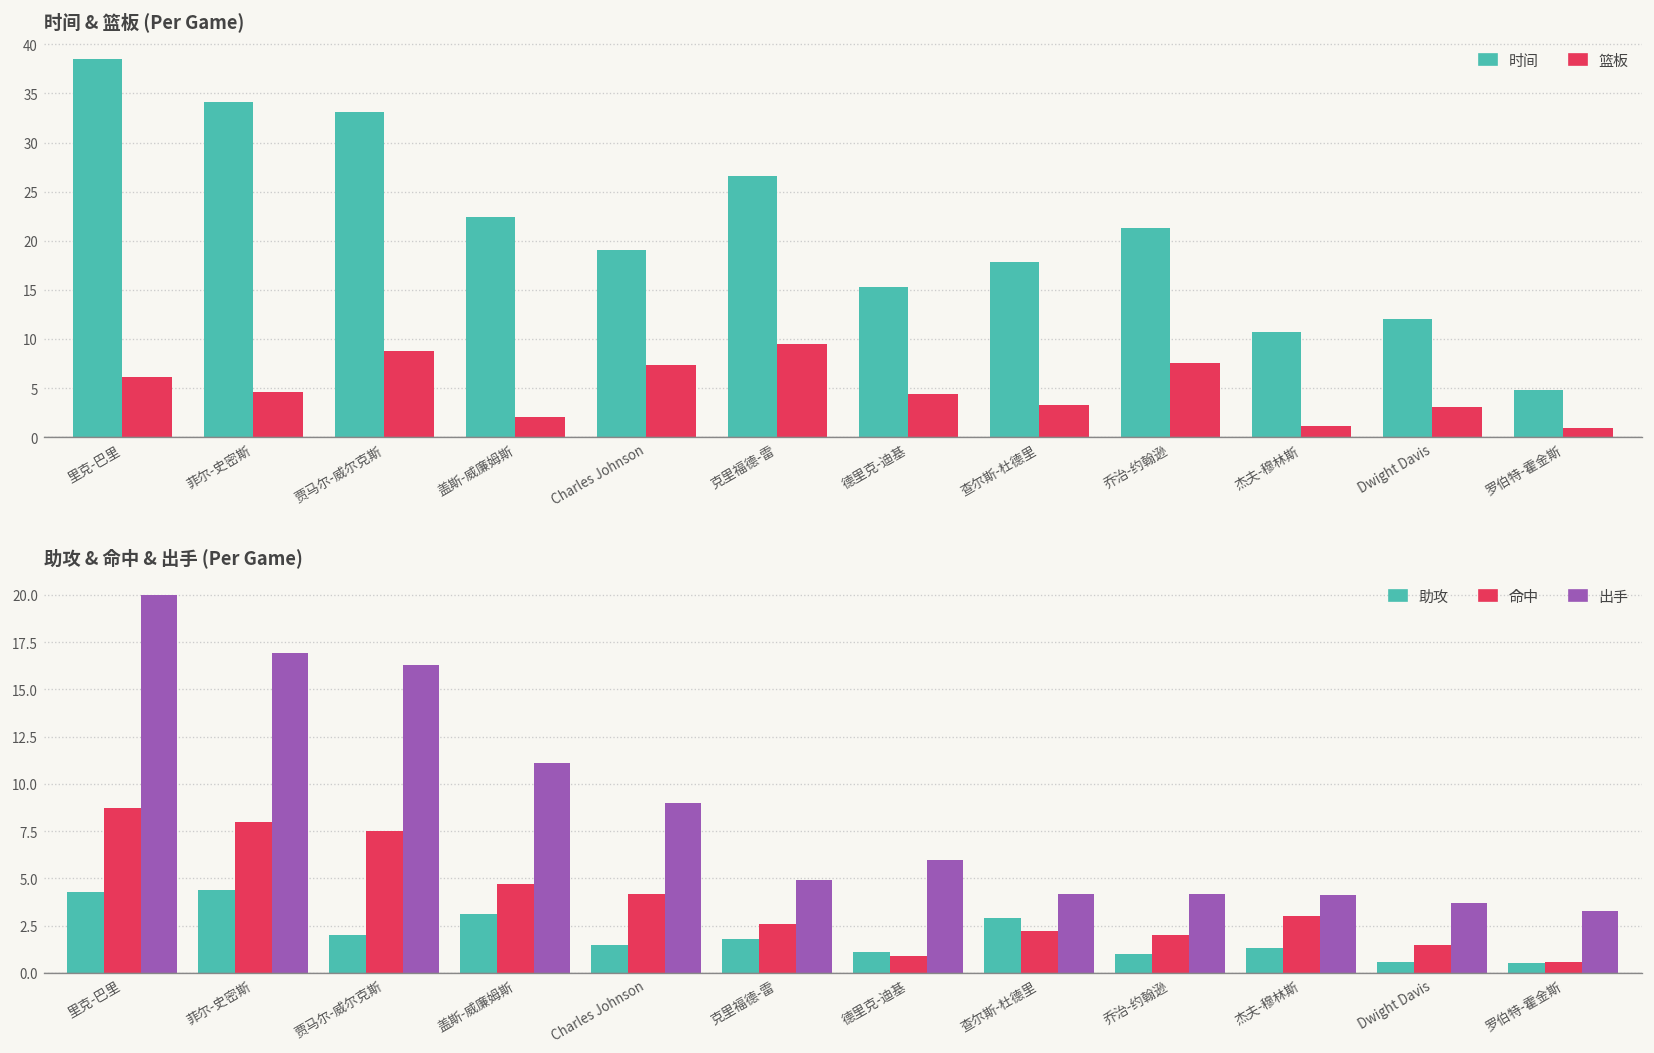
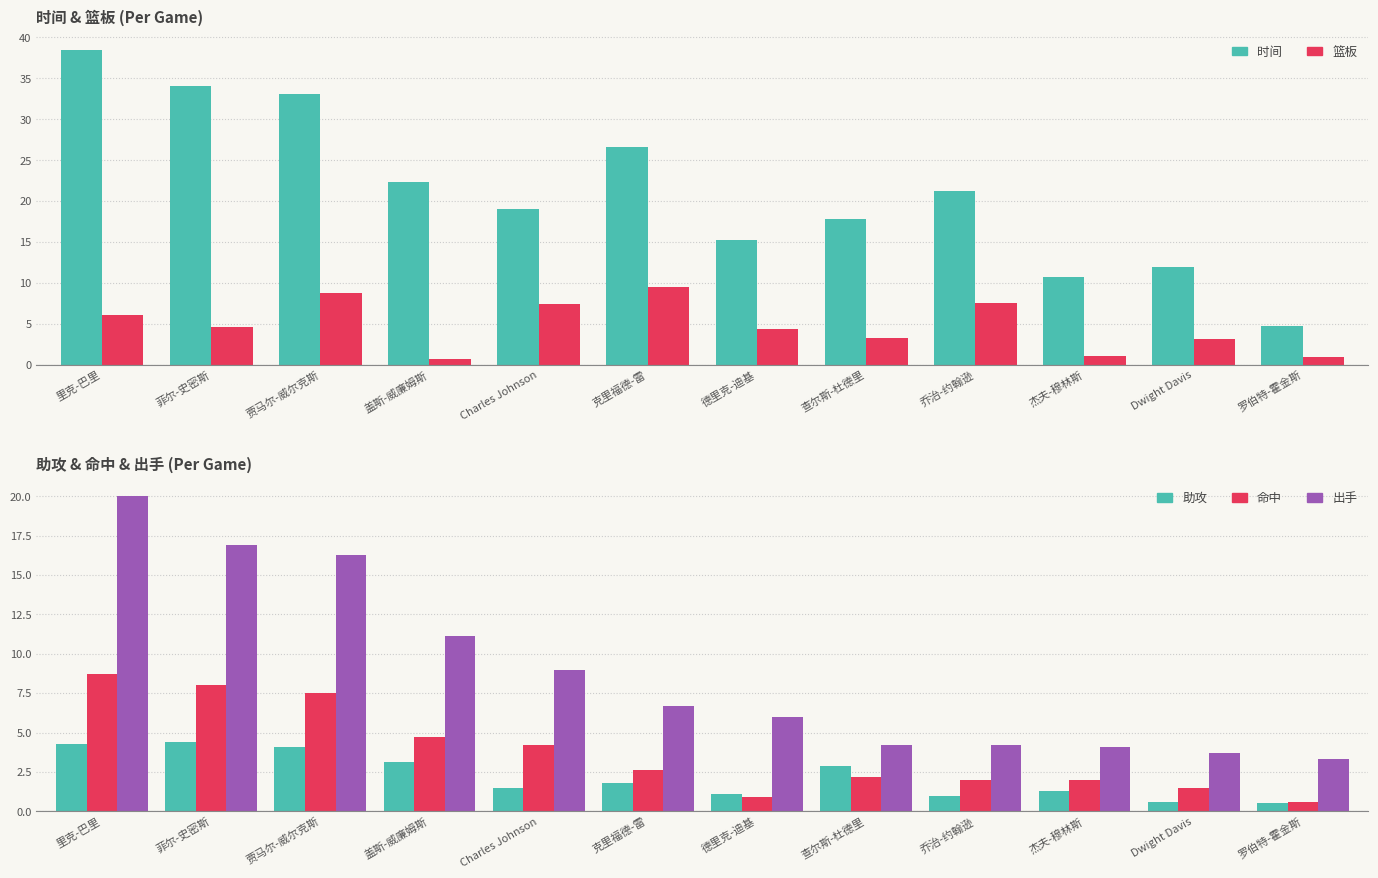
  {
    "时间 & 篮板 (Per Game)": {
      "时间": {
        "里克-巴里": 39,
        "菲尔-史密斯": 34,
        "贾马尔-威尔克斯": 33,
        "盖斯-威廉姆斯": 22,
        "Charles Johnson": 19,
        "克里福德-雷": 27,
        "德里克-迪基": 15,
        "查尔斯-杜德里": 18,
        "乔治-约翰逊": 21,
        "杰夫-穆林斯": 11,
        "Dwight Davis": 12,
        "罗伯特-霍金斯": 5
      },
      "篮板": {
        "里克-巴里": 6,
        "菲尔-史密斯": 5,
        "贾马尔-威尔克斯": 9,
-       "盖斯-威廉姆斯": 2,
+       "盖斯-威廉姆斯": 1,
        "Charles Johnson": 7,
        "克里福德-雷": 10,
        "德里克-迪基": 4,
        "查尔斯-杜德里": 3,
        "乔治-约翰逊": 8,
        "杰夫-穆林斯": 1,
        "Dwight Davis": 3,
        "罗伯特-霍金斯": 1
      }
    },
    "助攻 & 命中 & 出手 (Per Game)": {
      "助攻": {
        "里克-巴里": 4.3,
        "菲尔-史密斯": 4.4,
-       "贾马尔-威尔克斯": 2.0,
+       "贾马尔-威尔克斯": 4.1,
        "盖斯-威廉姆斯": 3.1,
        "Charles Johnson": 1.5,
        "克里福德-雷": 1.8,
        "德里克-迪基": 1.1,
        "查尔斯-杜德里": 2.9,
        "乔治-约翰逊": 1.0,
        "杰夫-穆林斯": 1.3,
        "Dwight Davis": 0.6,
        "罗伯特-霍金斯": 0.5
      },
      "命中": {
        "里克-巴里": 8.7,
        "菲尔-史密斯": 8,
        "贾马尔-威尔克斯": 7.5,
        "盖斯-威廉姆斯": 4.7,
        "Charles Johnson": 4.2,
        "克里福德-雷": 2.6,
        "德里克-迪基": 1,
        "查尔斯-杜德里": 2.2,
        "乔治-约翰逊": 2,
-       "杰夫-穆林斯": 3,
+       "杰夫-穆林斯": 2,
        "Dwight Davis": 1.5,
        "罗伯特-霍金斯": 0.6
      },
      "出手": {
        "里克-巴里": 20.0,
        "菲尔-史密斯": 16.9,
        "贾马尔-威尔克斯": 16.3,
        "盖斯-威廉姆斯": 11.1,
        "Charles Johnson": 9.0,
-       "克里福德-雷": 4.9,
+       "克里福德-雷": 6.7,
        "德里克-迪基": 6.0,
        "查尔斯-杜德里": 4.2,
        "乔治-约翰逊": 4.2,
        "杰夫-穆林斯": 4.1,
        "Dwight Davis": 3.7,
        "罗伯特-霍金斯": 3.3
      }
    }
  }
